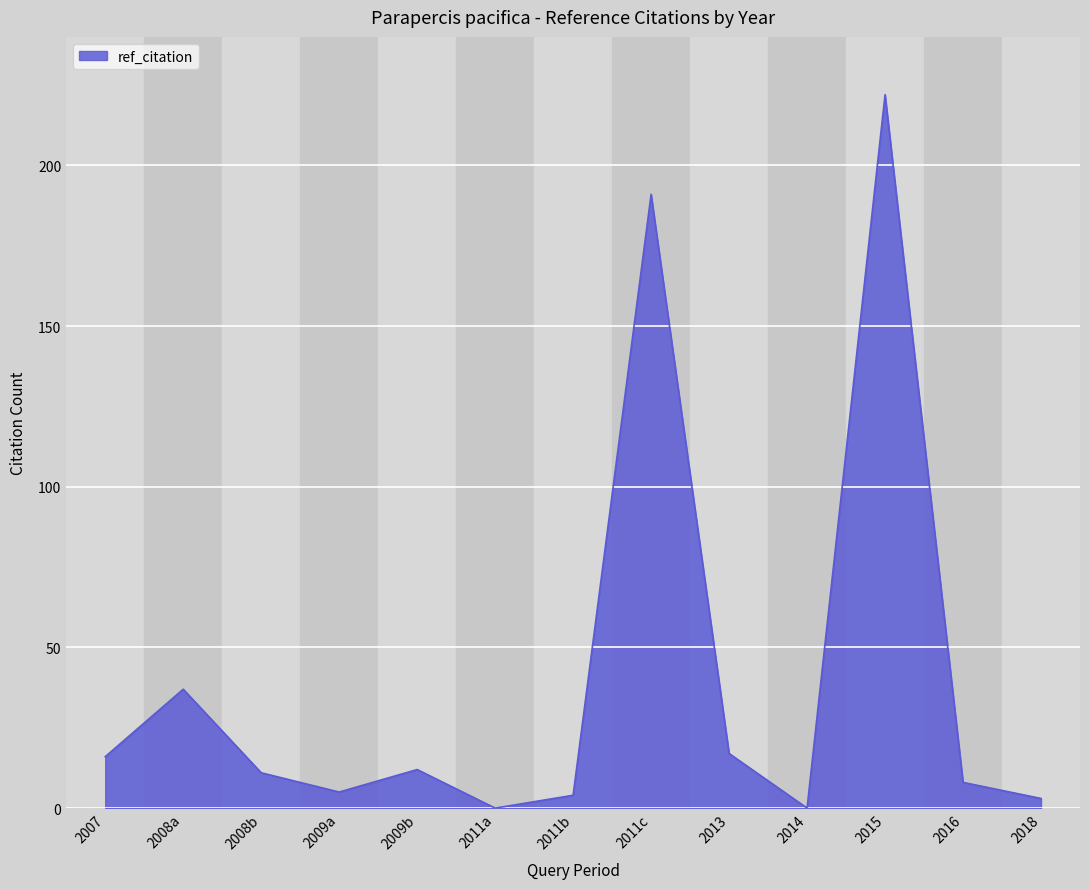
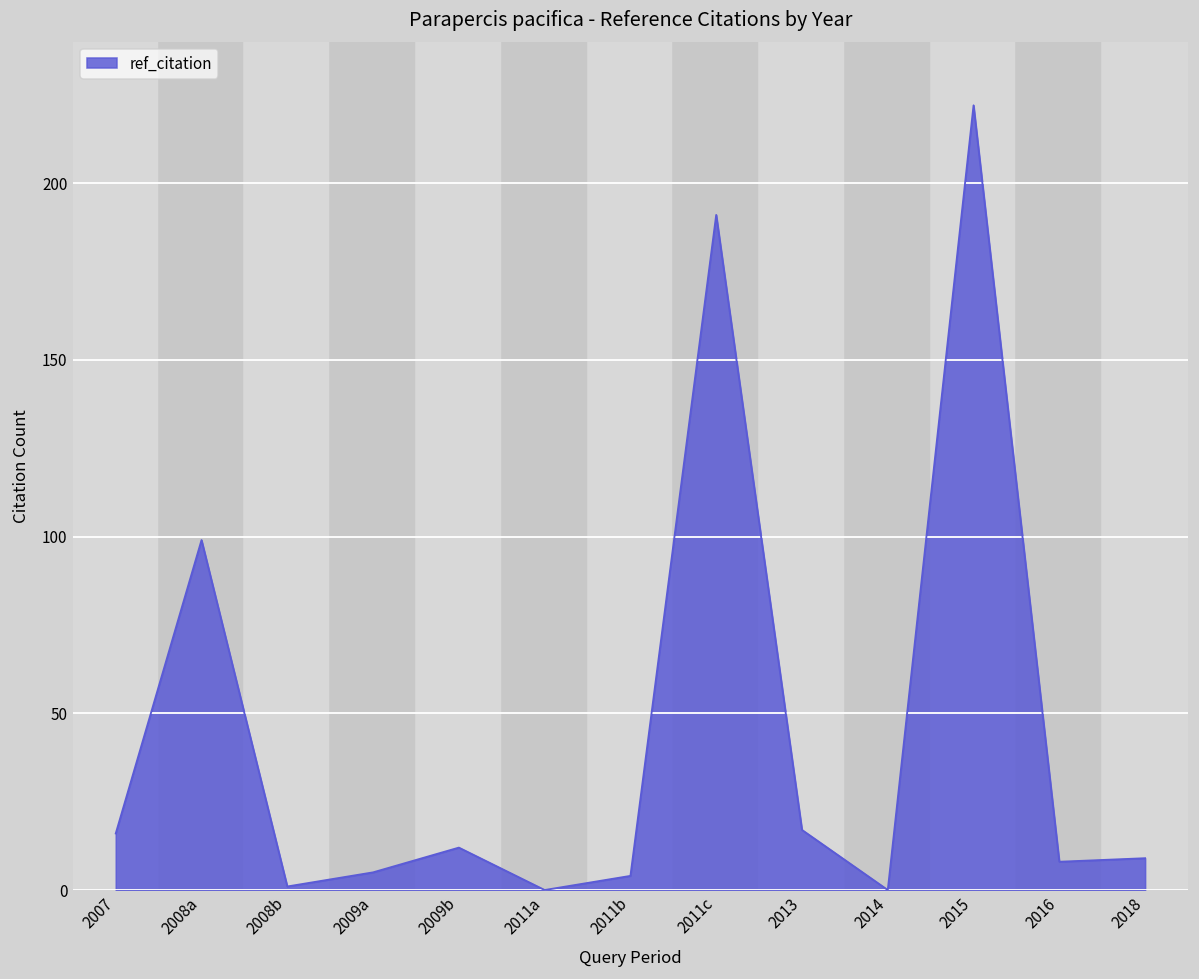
  {
    "2007": 16,
-   "2008a": 37,
-   "2008b": 11,
+   "2008a": 99,
+   "2008b": 1,
    "2009a": 5,
    "2009b": 12,
    "2011a": 0,
    "2011b": 4,
    "2011c": 191,
    "2013": 17,
    "2014": 0,
    "2015": 222,
    "2016": 8,
-   "2018": 3
+   "2018": 9
  }
